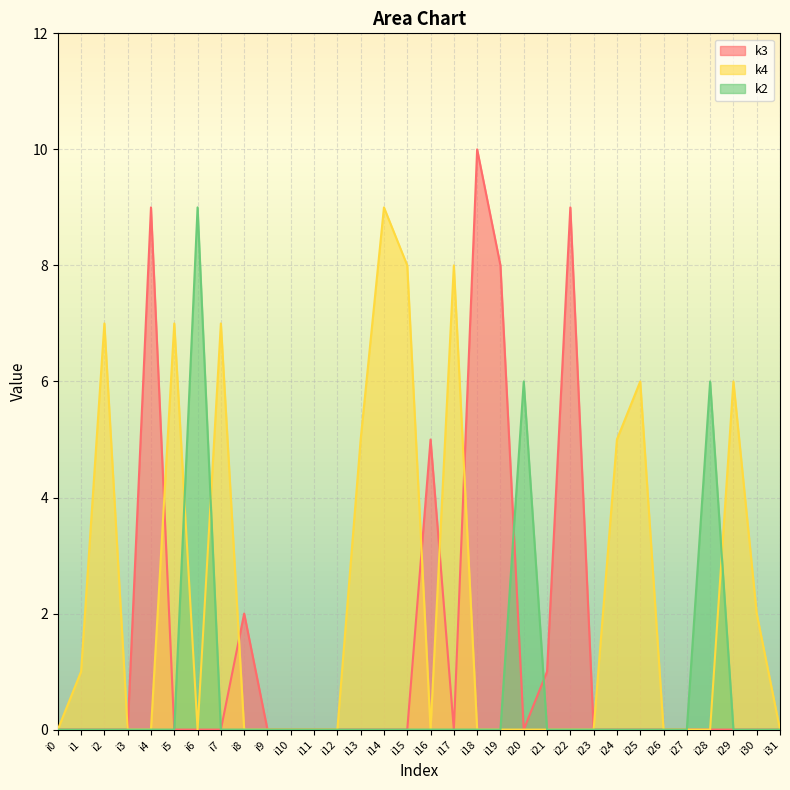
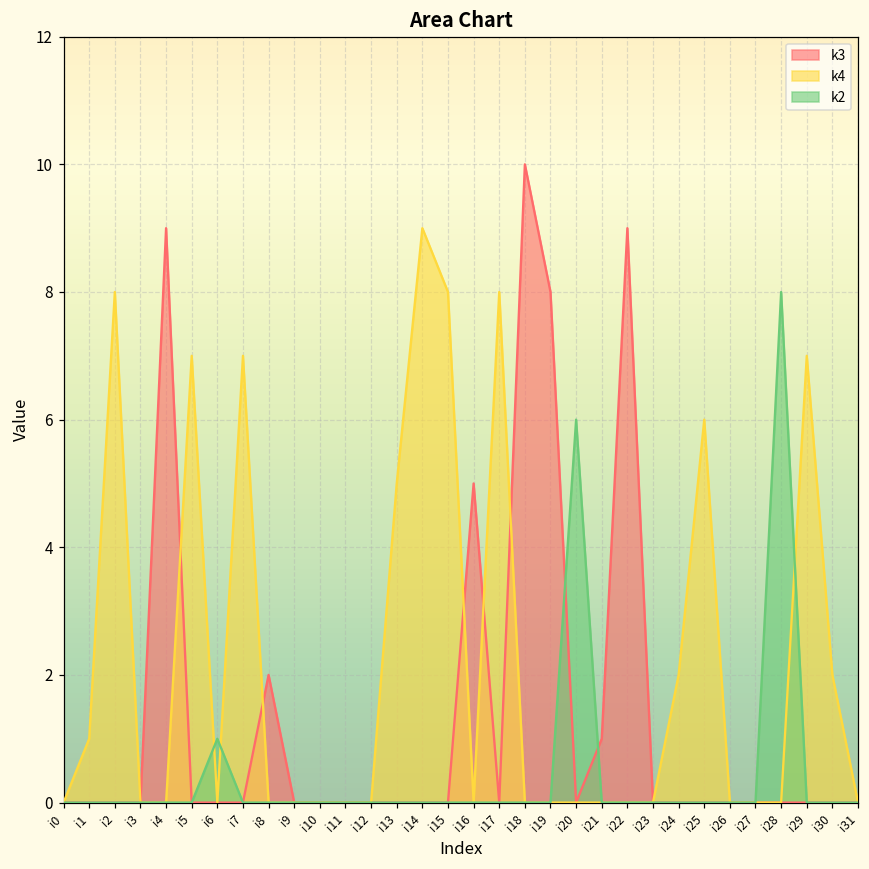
  {
    "k3": {
      "i4": 9,
      "i8": 2,
      "i16": 5,
      "i18": 10,
      "i19": 8,
      "i21": 1,
      "i22": 9
    },
    "k4": {
      "i1": 1,
-     "i2": 7,
+     "i2": 8,
      "i5": 7,
      "i7": 7,
      "i13": 5,
      "i14": 9,
      "i15": 8,
      "i17": 8,
-     "i24": 5,
+     "i24": 2,
      "i25": 6,
-     "i29": 6,
+     "i29": 7,
      "i30": 2
    },
    "k2": {
-     "i6": 9,
+     "i6": 1,
      "i20": 6,
-     "i28": 6
+     "i28": 8
    }
  }
